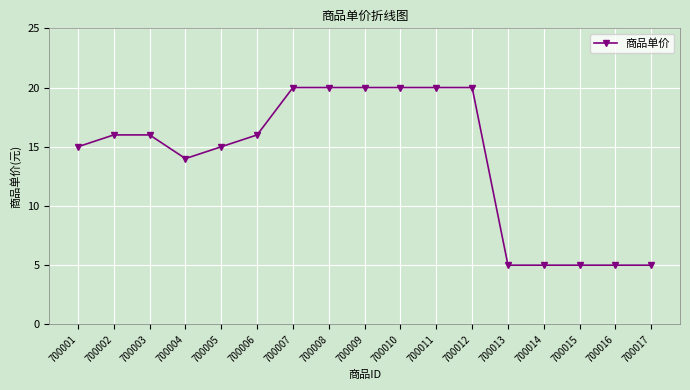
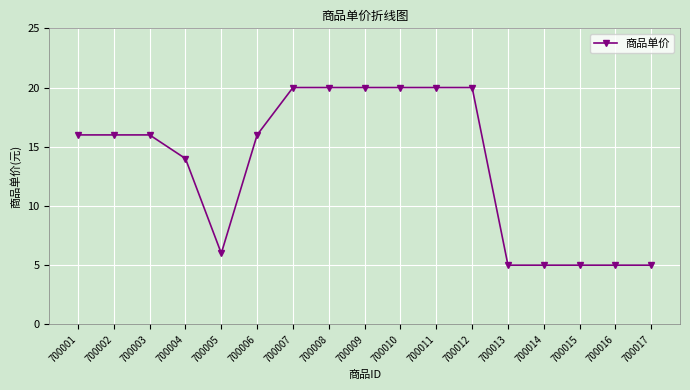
  {
-   "700001": 15,
+   "700001": 16,
    "700002": 16,
    "700003": 16,
    "700004": 14,
-   "700005": 15,
+   "700005": 6,
    "700006": 16,
    "700007": 20,
    "700008": 20,
    "700009": 20,
    "700010": 20,
    "700011": 20,
    "700012": 20,
    "700013": 5,
    "700014": 5,
    "700015": 5,
    "700016": 5,
    "700017": 5
  }
